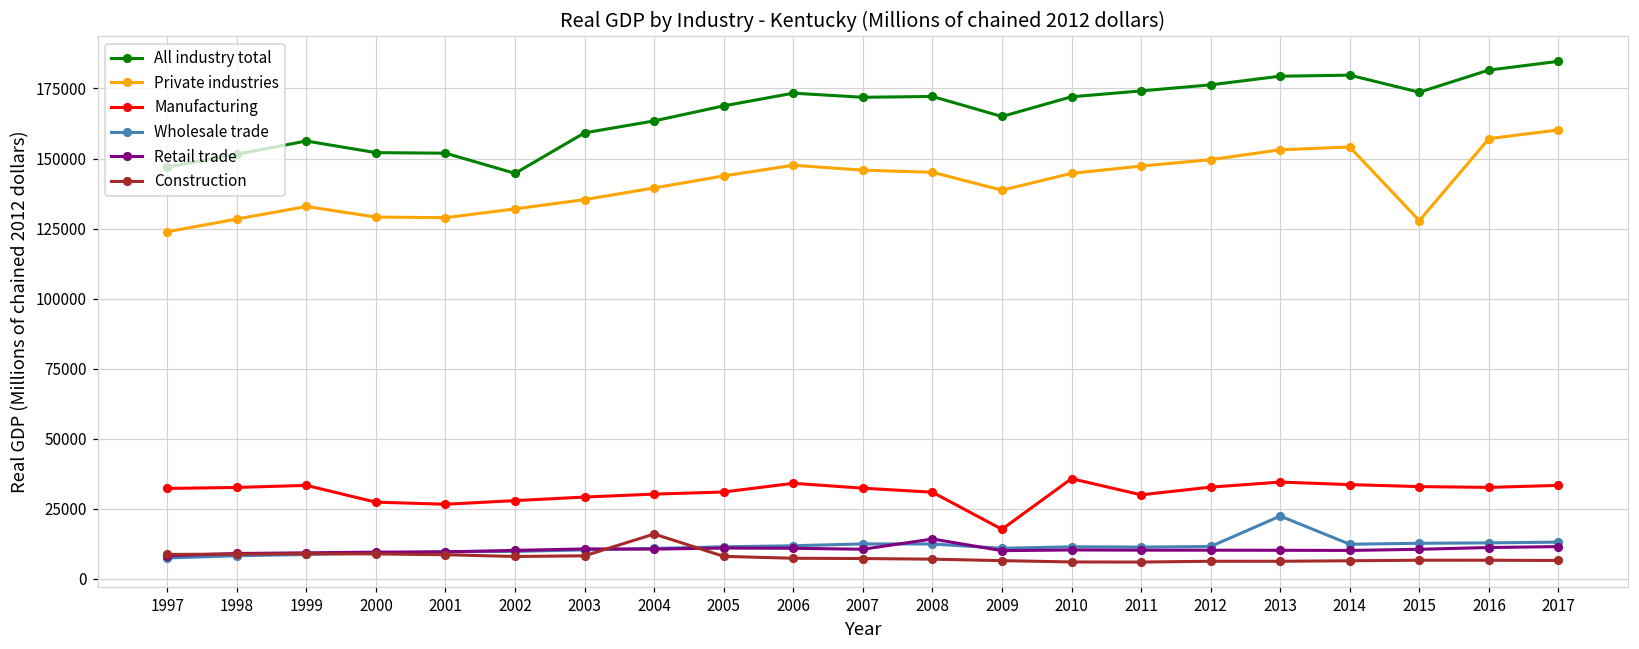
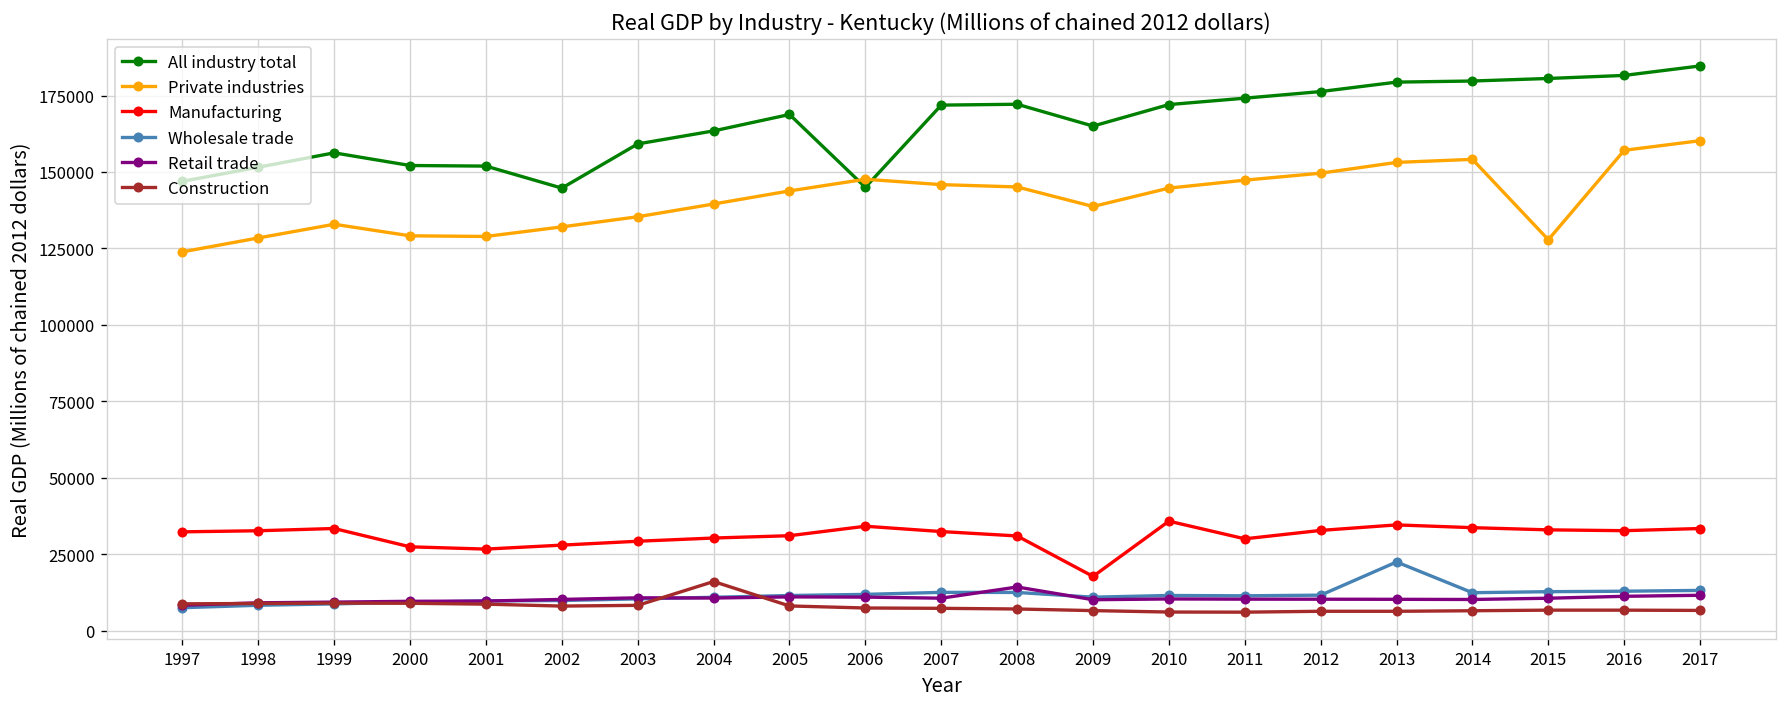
  {
    "All industry total": {
      "1999": 156000,
      "2000": 152000,
      "2001": 152000,
      "2002": 145000,
      "2003": 159000,
      "2004": 163000,
      "2005": 169000,
-     "2006": 173000,
+     "2006": 145000,
      "2007": 172000,
      "2008": 172000,
      "2009": 165000,
      "2010": 172000,
      "2011": 174000,
      "2012": 176000,
      "2013": 179000,
      "2014": 180000,
-     "2015": 174000,
+     "2015": 181000,
      "2016": 182000,
      "2017": 185000
    },
    "Private industries": {
      "1997": 124000,
      "1998": 128000,
      "1999": 133000,
      "2000": 129000,
      "2001": 129000,
      "2002": 132000,
      "2003": 135000,
      "2004": 140000,
      "2005": 144000,
      "2006": 148000,
      "2007": 146000,
      "2008": 145000,
      "2009": 139000,
      "2010": 145000,
      "2011": 147000,
      "2012": 150000,
      "2013": 153000,
      "2014": 154000,
      "2015": 128000,
      "2016": 157000,
      "2017": 160000
    },
    "Manufacturing": {
      "1997": 32000,
      "1998": 33000,
      "1999": 33000,
      "2000": 27000,
      "2001": 27000,
      "2002": 28000,
      "2003": 29000,
      "2004": 30000,
      "2005": 31000,
      "2006": 34000,
      "2007": 32000,
      "2008": 31000,
      "2009": 18000,
      "2010": 36000,
      "2011": 30000,
      "2012": 33000,
      "2013": 35000,
      "2014": 34000,
      "2015": 33000,
      "2016": 33000,
      "2017": 33000
    },
    "Wholesale trade": {
      "2007": 13000,
      "2008": 12000,
      "2010": 11000,
      "2011": 11000,
      "2012": 12000,
      "2013": 22000,
      "2014": 12000,
      "2015": 13000,
      "2016": 13000,
      "2017": 13000
    },
    "Retail trade": {
      "2007": 11000,
      "2008": 14000,
      "2010": 10000,
      "2011": 10000,
      "2012": 10000,
      "2013": 10000,
      "2014": 10000,
      "2015": 11000,
      "2016": 11000,
      "2017": 12000
    },
    "Construction": {
      "2001": 9000,
      "2002": 8000,
      "2003": 8000,
      "2004": 16000,
      "2005": 8000,
      "2006": 7000,
      "2007": 7000,
      "2008": 7000,
      "2009": 7000,
      "2010": 6000,
      "2011": 6000,
      "2012": 6000,
      "2013": 6000,
      "2014": 7000,
      "2015": 7000,
      "2016": 7000,
      "2017": 7000
    }
  }
